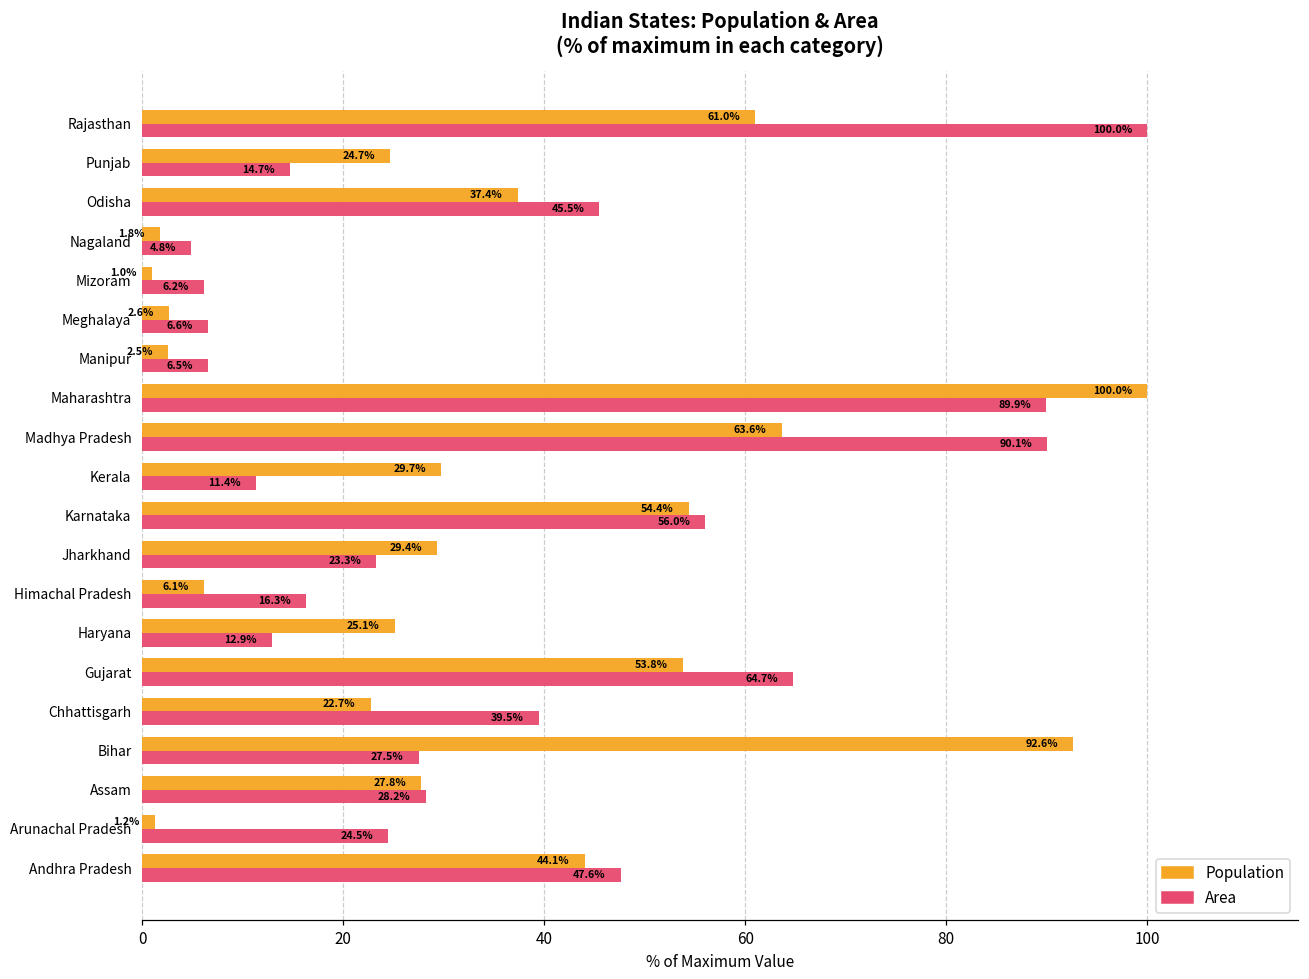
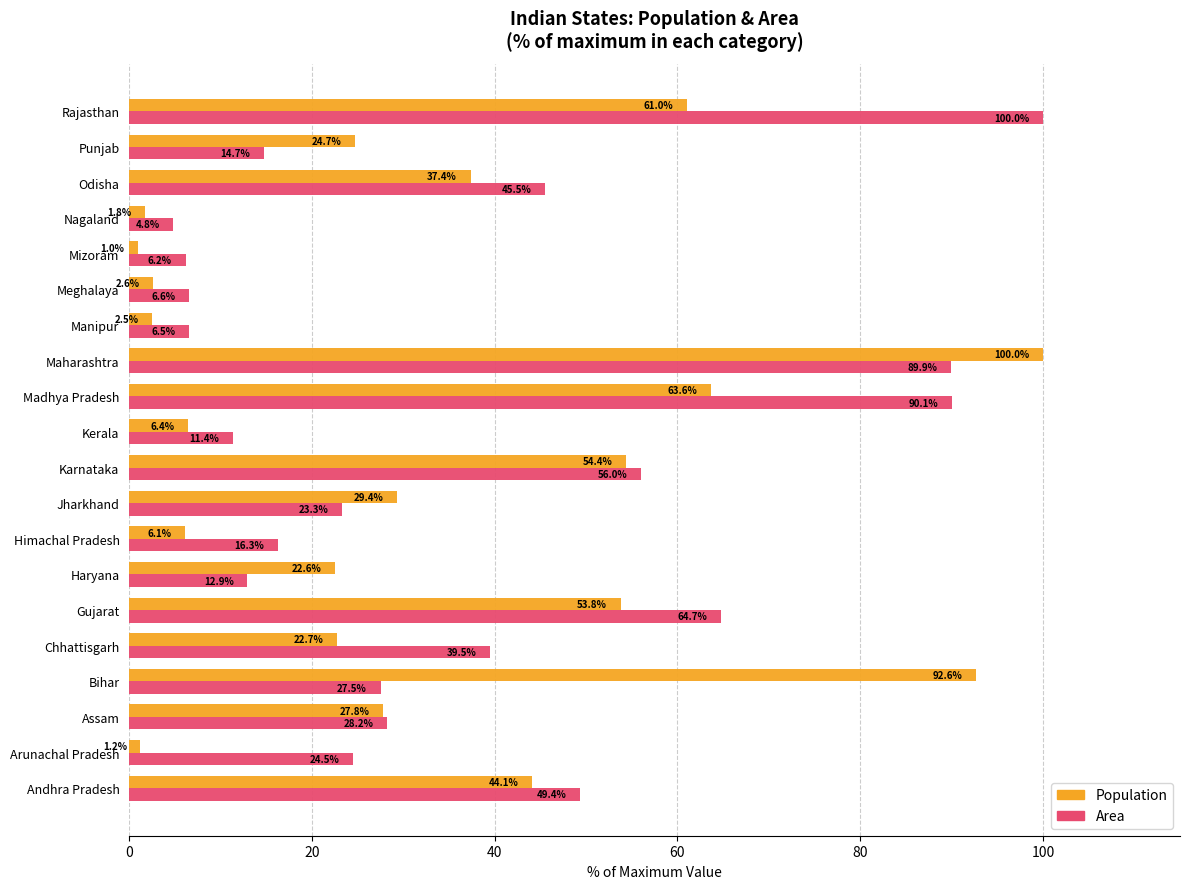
  {
    "Population": {
      "Rajasthan": "61.0%",
      "Punjab": "24.7%",
      "Odisha": "37.4%",
      "Nagaland": "1.8%",
      "Mizoram": "1.0%",
      "Meghalaya": "2.6%",
      "Manipur": "2.5%",
      "Maharashtra": "100.0%",
      "Madhya Pradesh": "63.6%",
-     "Kerala": "29.7%",
+     "Kerala": "6.4%",
      "Karnataka": "54.4%",
      "Jharkhand": "29.4%",
      "Himachal Pradesh": "6.1%",
-     "Haryana": "25.1%",
+     "Haryana": "22.6%",
      "Gujarat": "53.8%",
      "Chhattisgarh": "22.7%",
      "Bihar": "92.6%",
      "Assam": "27.8%",
      "Arunachal Pradesh": "1.2%",
      "Andhra Pradesh": "44.1%"
    },
    "Area": {
      "Rajasthan": "100.0%",
      "Punjab": "14.7%",
      "Odisha": "45.5%",
      "Nagaland": "4.8%",
      "Mizoram": "6.2%",
      "Meghalaya": "6.6%",
      "Manipur": "6.5%",
      "Maharashtra": "89.9%",
      "Madhya Pradesh": "90.1%",
      "Kerala": "11.4%",
      "Karnataka": "56.0%",
      "Jharkhand": "23.3%",
      "Himachal Pradesh": "16.3%",
      "Haryana": "12.9%",
      "Gujarat": "64.7%",
      "Chhattisgarh": "39.5%",
      "Bihar": "27.5%",
      "Assam": "28.2%",
      "Arunachal Pradesh": "24.5%",
-     "Andhra Pradesh": "47.6%"
+     "Andhra Pradesh": "49.4%"
    }
  }
